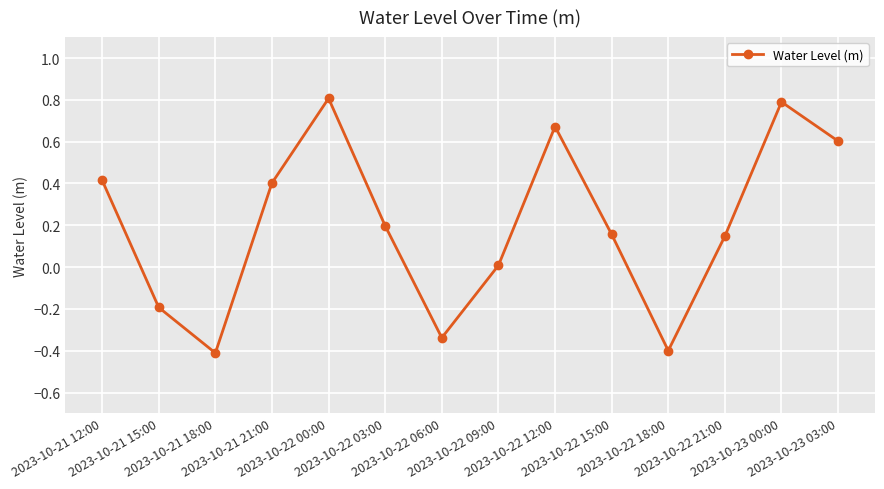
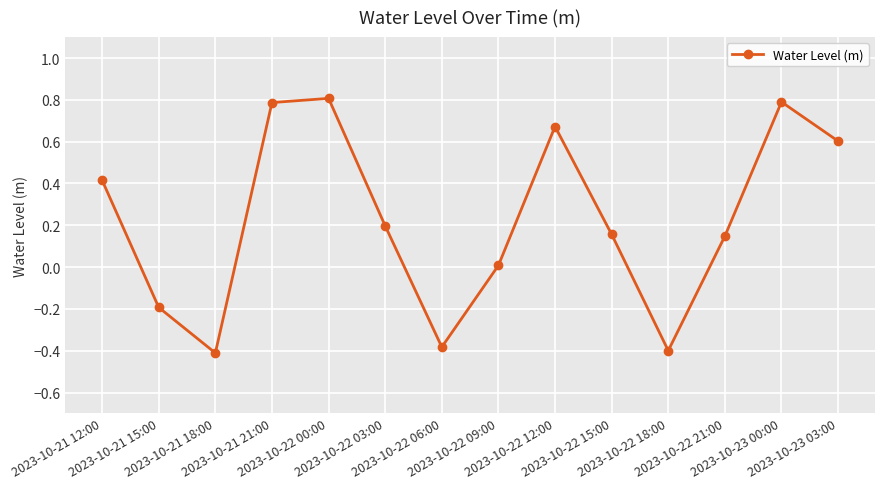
  {
    "2023-10-21 12:00": 0.42,
    "2023-10-21 15:00": -0.19,
    "2023-10-21 18:00": -0.41,
-   "2023-10-21 21:00": 0.40,
+   "2023-10-21 21:00": 0.79,
    "2023-10-22 00:00": 0.81,
    "2023-10-22 03:00": 0.20,
-   "2023-10-22 06:00": -0.34,
+   "2023-10-22 06:00": -0.38,
    "2023-10-22 09:00": 0.01,
    "2023-10-22 12:00": 0.67,
    "2023-10-22 15:00": 0.16,
    "2023-10-22 18:00": -0.40,
    "2023-10-22 21:00": 0.15,
    "2023-10-23 00:00": 0.79,
    "2023-10-23 03:00": 0.60
  }
